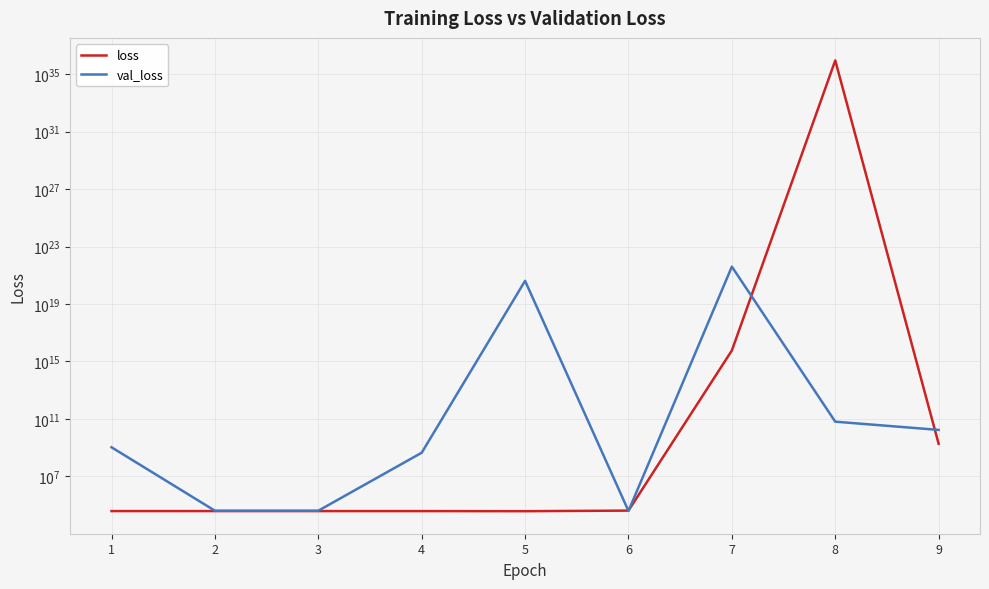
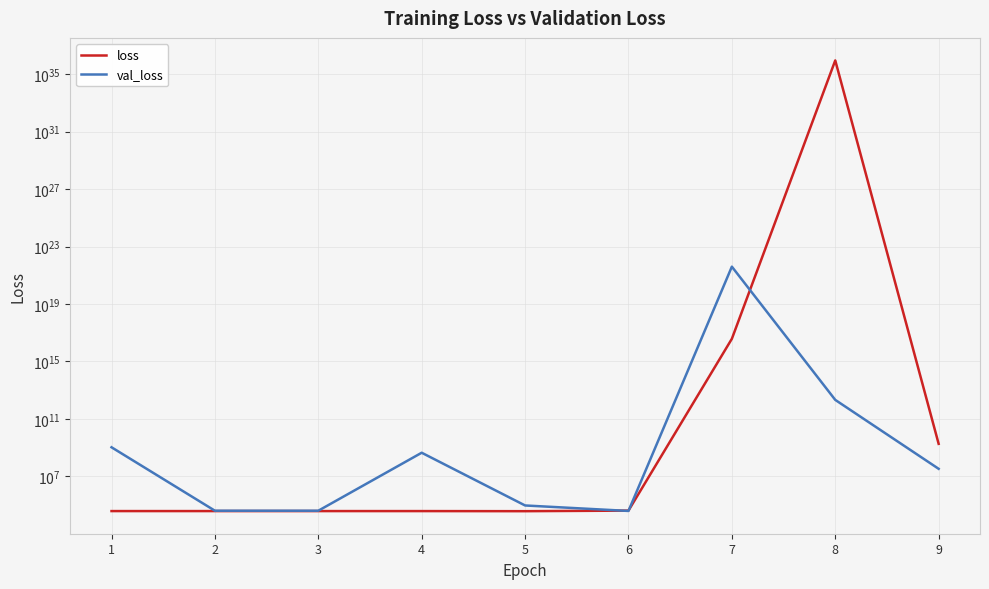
  {
    "loss": {
      "1": 40000,
      "4": 40000,
      "5": 40000,
-     "7": 6000000000000000,
+     "7": 40000000000000000,
      "8": 1000000000000000000000000000000000000,
      "9": 2000000000
    },
    "val_loss": {
      "1": 1000000000,
      "4": 400000000,
-     "5": 400000000000000000000,
+     "5": 100000,
      "7": 4000000000000000000000,
-     "8": 100000000000,
-     "9": 20000000000
+     "8": 2000000000000,
+     "9": 30000000
    }
  }
